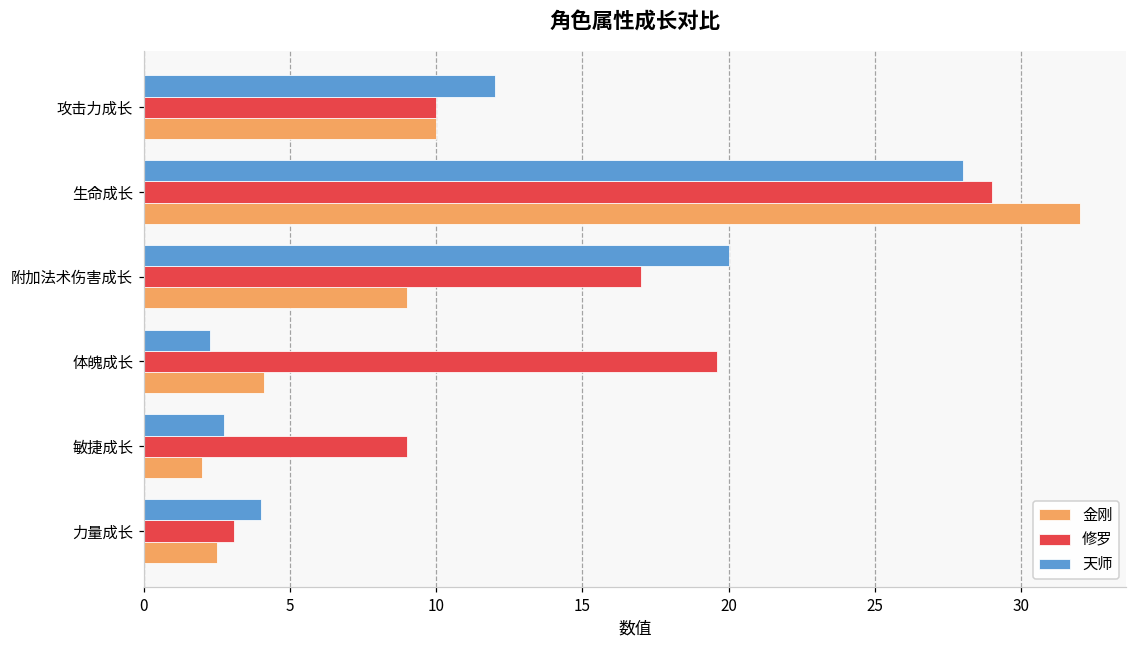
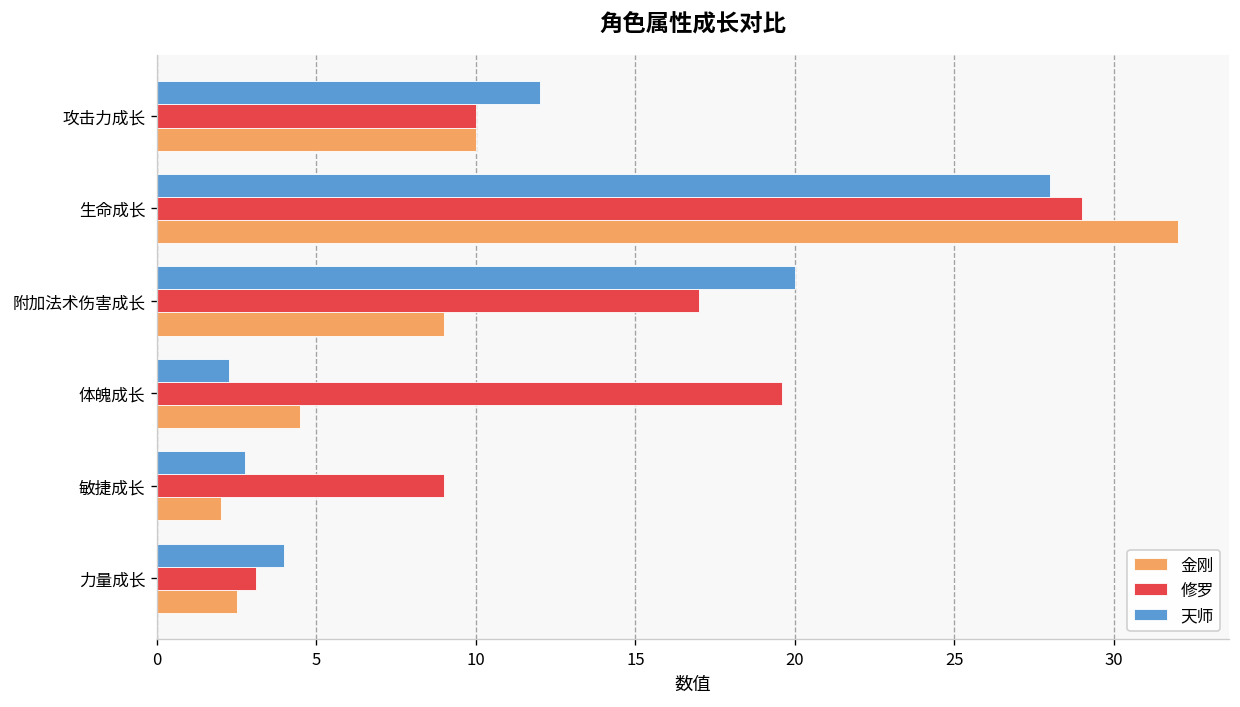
  {
    "金刚": {
      "攻击力成长": 10.0,
      "生命成长": 32.0,
      "附加法术伤害成长": 9.0,
-     "体魄成长": 4.1,
+     "体魄成长": 4.5,
      "敏捷成长": 2.0,
      "力量成长": 2.5
    },
    "修罗": {
      "攻击力成长": 10.0,
      "生命成长": 29.0,
      "附加法术伤害成长": 17.0,
      "体魄成长": 19.6,
      "敏捷成长": 9.0,
      "力量成长": 3.1
    },
    "天师": {
      "攻击力成长": 12.0,
      "生命成长": 28.0,
      "附加法术伤害成长": 20.0,
      "体魄成长": 2.3,
      "敏捷成长": 2.8,
      "力量成长": 4.0
    }
  }
